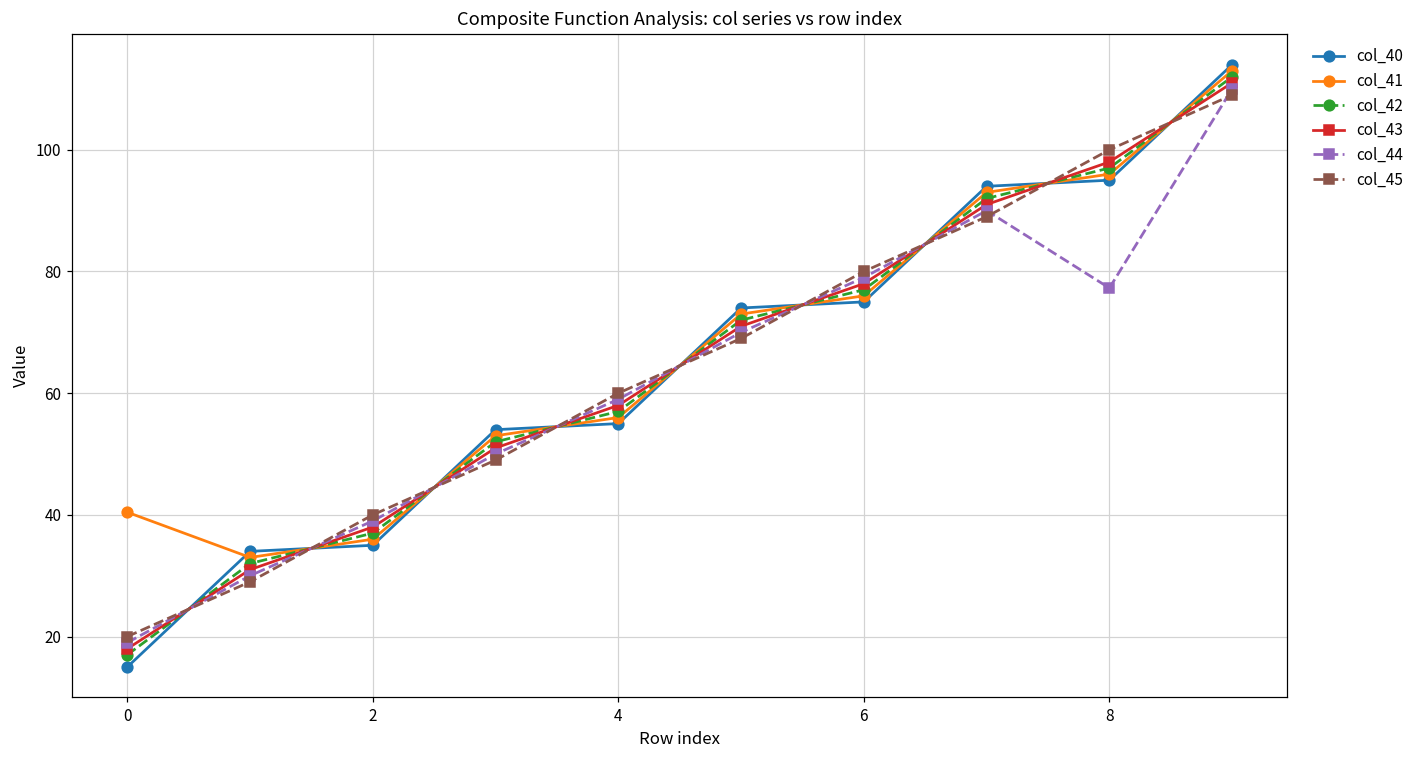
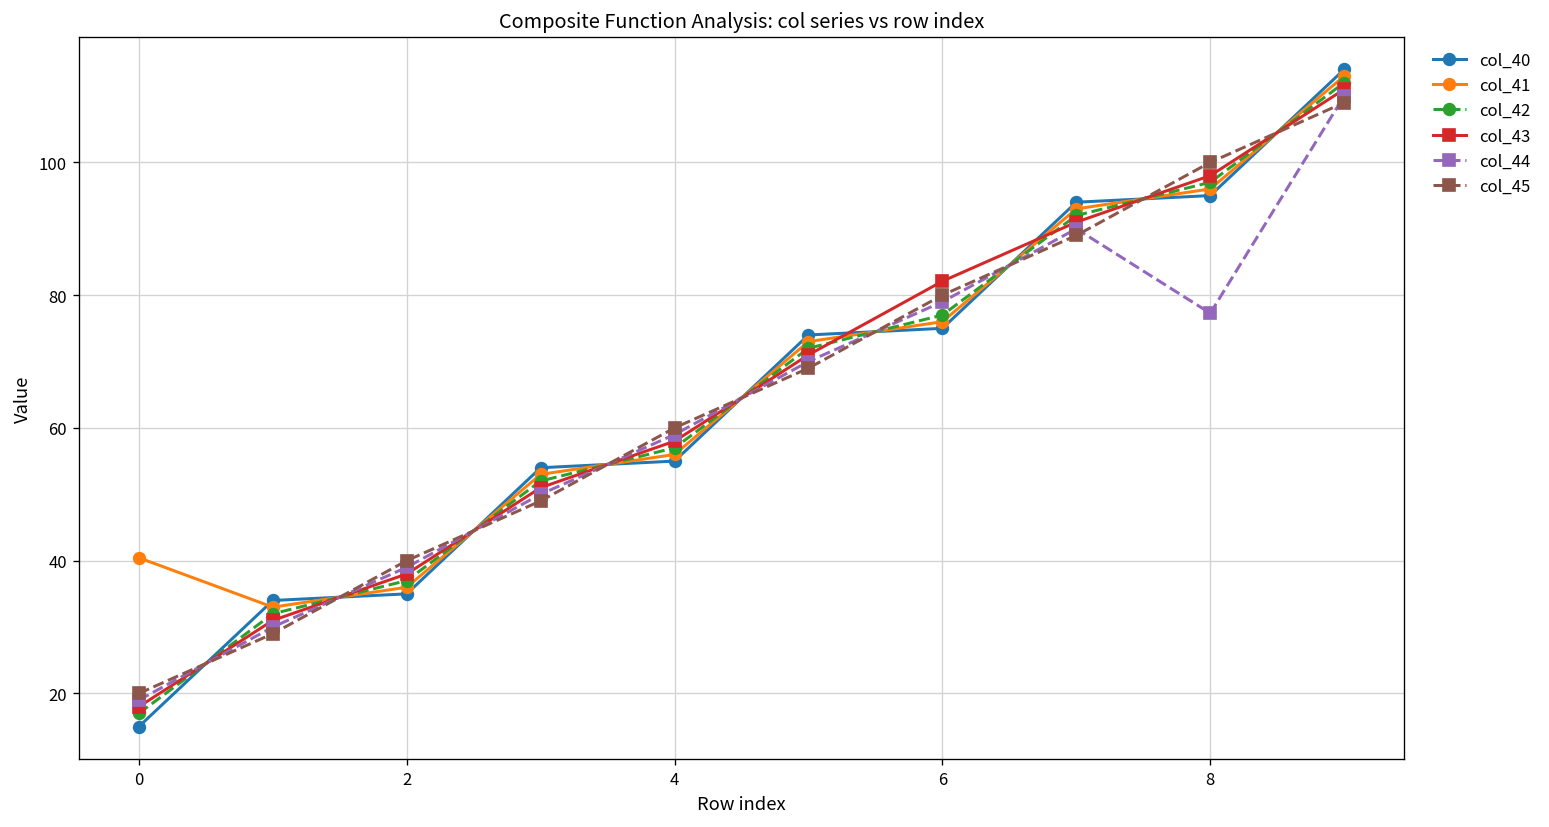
  {
    "col_40": {
      "0": 15,
      "2": 35,
      "4": 55,
      "6": 75,
      "8": 95
    },
    "col_41": {
      "0": 40,
      "2": 36,
      "4": 56,
      "6": 76,
      "8": 96
    },
    "col_42": {
      "0": 17,
      "2": 37,
      "4": 57,
      "6": 77,
      "8": 97
    },
    "col_43": {
      "0": 18,
      "2": 38,
      "4": 58,
-     "6": 78,
+     "6": 82,
      "8": 98
    },
    "col_44": {
      "0": 19,
      "2": 39,
      "4": 59,
      "6": 79,
      "8": 77
    },
    "col_45": {
      "0": 20,
      "2": 40,
      "4": 60,
      "6": 80,
      "8": 100
    }
  }
